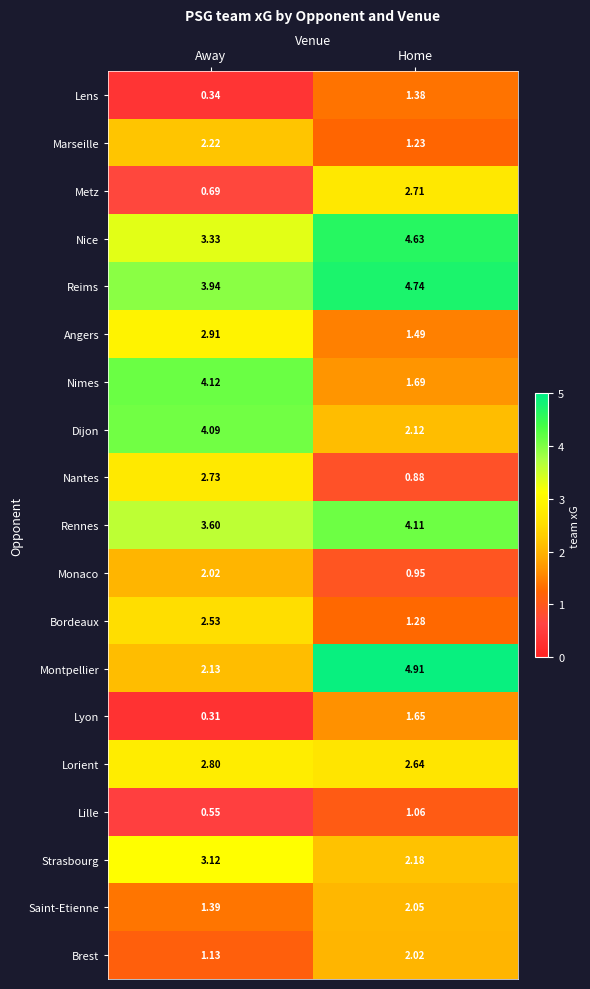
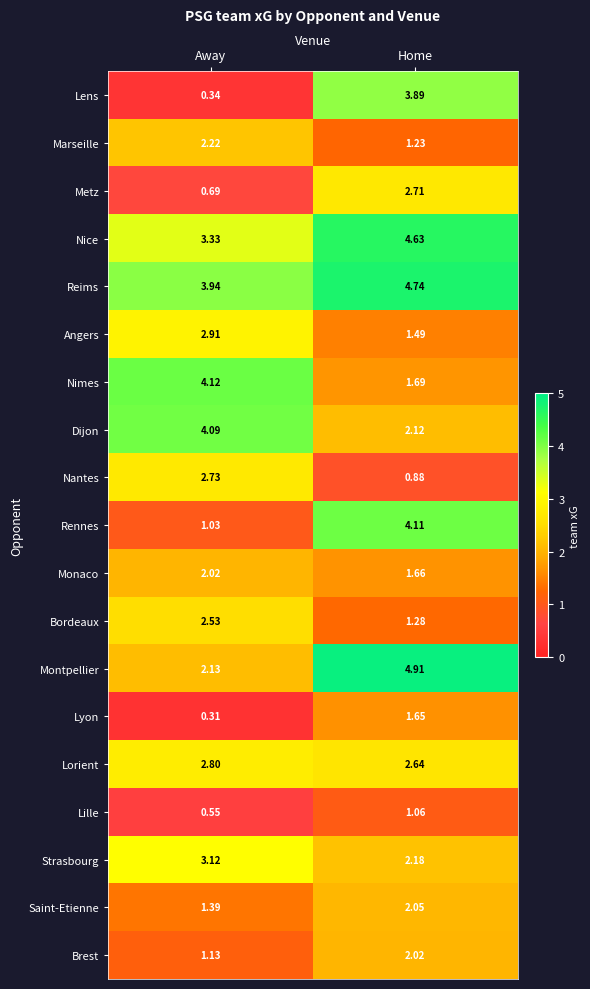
  {
    "Lens": {
      "Away": 0.34,
-     "Home": 1.38
+     "Home": 3.89
    },
    "Marseille": {
      "Away": 2.22,
      "Home": 1.23
    },
    "Metz": {
      "Away": 0.69,
      "Home": 2.71
    },
    "Nice": {
      "Away": 3.33,
      "Home": 4.63
    },
    "Reims": {
      "Away": 3.94,
      "Home": 4.74
    },
    "Angers": {
      "Away": 2.91,
      "Home": 1.49
    },
    "Nimes": {
      "Away": 4.12,
      "Home": 1.69
    },
    "Dijon": {
      "Away": 4.09,
      "Home": 2.12
    },
    "Nantes": {
      "Away": 2.73,
      "Home": 0.88
    },
    "Rennes": {
-     "Away": 3.60,
+     "Away": 1.03,
      "Home": 4.11
    },
    "Monaco": {
      "Away": 2.02,
-     "Home": 0.95
+     "Home": 1.66
    },
    "Bordeaux": {
      "Away": 2.53,
      "Home": 1.28
    },
    "Montpellier": {
      "Away": 2.13,
      "Home": 4.91
    },
    "Lyon": {
      "Away": 0.31,
      "Home": 1.65
    },
    "Lorient": {
      "Away": 2.80,
      "Home": 2.64
    },
    "Lille": {
      "Away": 0.55,
      "Home": 1.06
    },
    "Strasbourg": {
      "Away": 3.12,
      "Home": 2.18
    },
    "Saint-Etienne": {
      "Away": 1.39,
      "Home": 2.05
    },
    "Brest": {
      "Away": 1.13,
      "Home": 2.02
    }
  }
